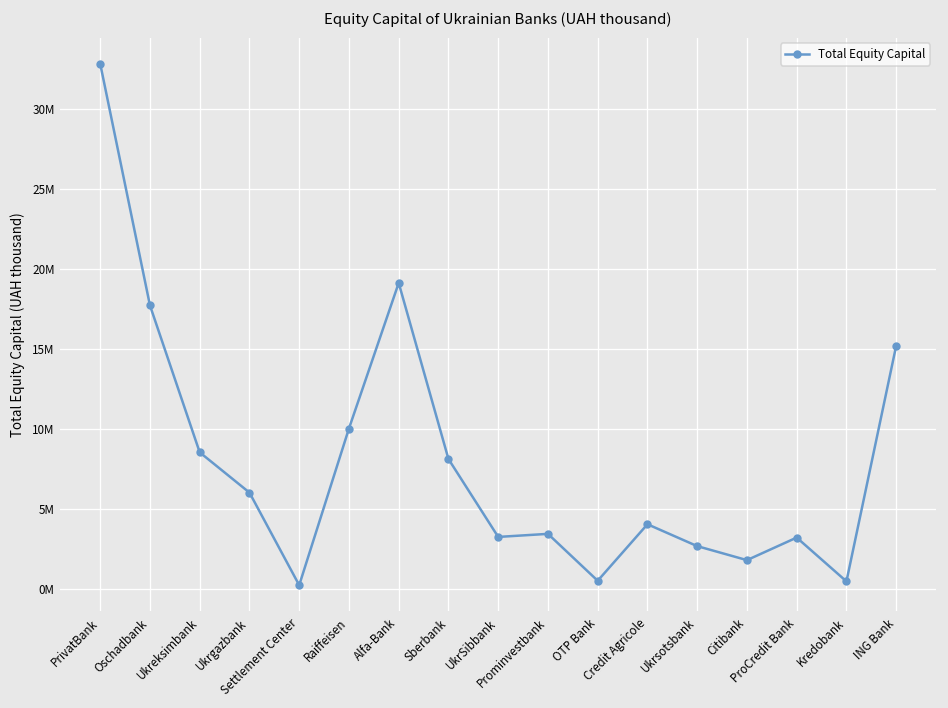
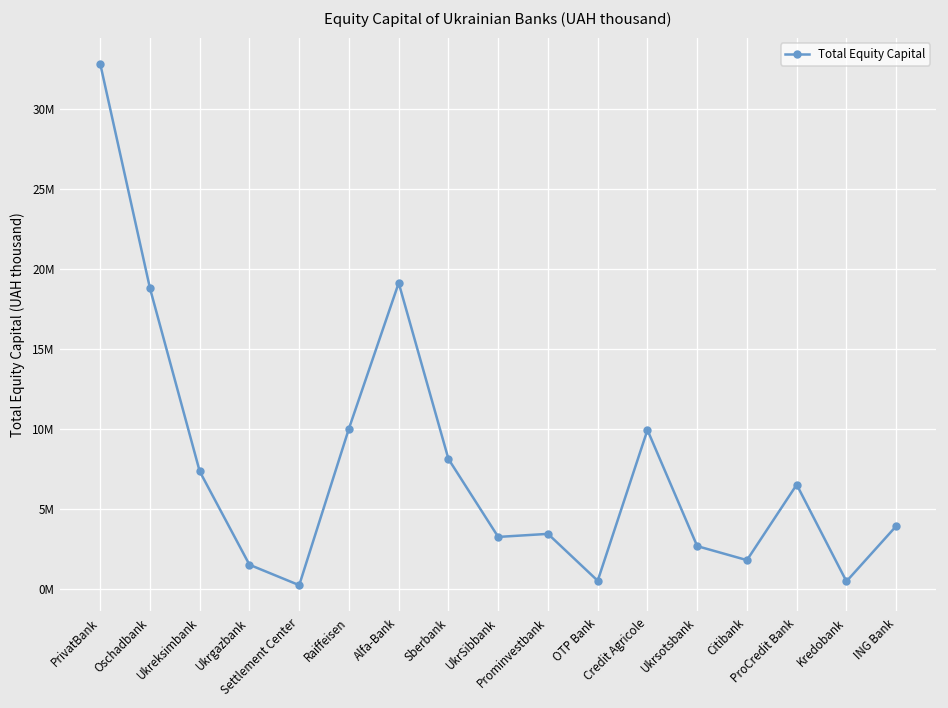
  {
    "PrivatBank": 32900000,
-   "Oschadbank": 17800000,
-   "Ukreksimbank": 8600000,
-   "Ukrgаzbаnk": 6000000,
+   "Oschadbank": 18800000,
+   "Ukreksimbank": 7400000,
+   "Ukrgаzbаnk": 1500000,
    "Settlement Center": 300000,
    "Raiffeisen": 10100000,
    "Alfa-Bank": 19200000,
    "Sberbank": 8100000,
    "UkrSibbank": 3300000,
    "Prominvestbank": 3500000,
    "OTP Bank": 500000,
-   "Credit Agricole": 4100000,
+   "Credit Agricole": 10000000,
    "Ukrsotsbank": 2700000,
    "Citibank": 1800000,
-   "ProCredit Bank": 3200000,
+   "ProCredit Bank": 6500000,
    "Kredobank": 500000,
-   "ING Bank": 15200000
+   "ING Bank": 4000000
  }
